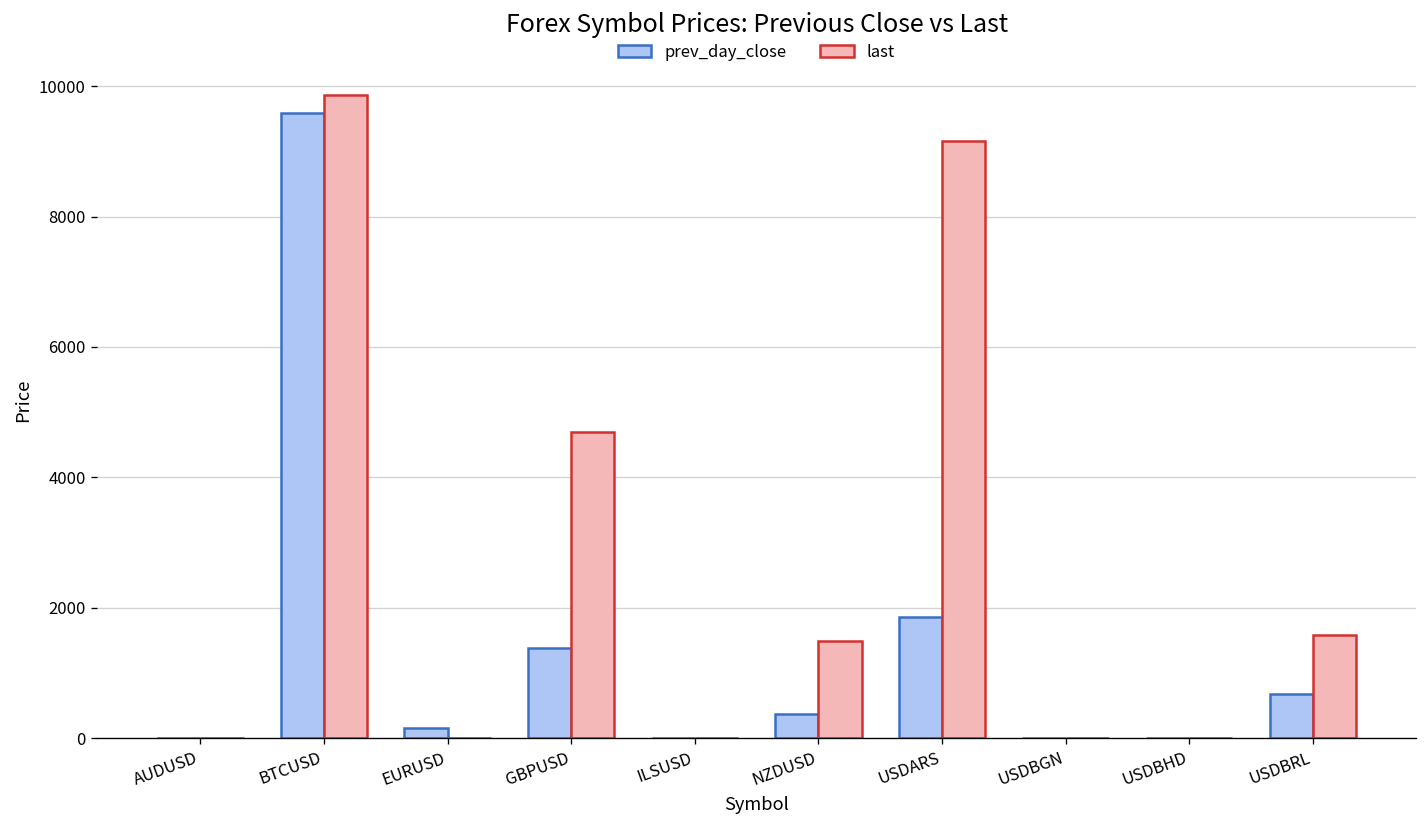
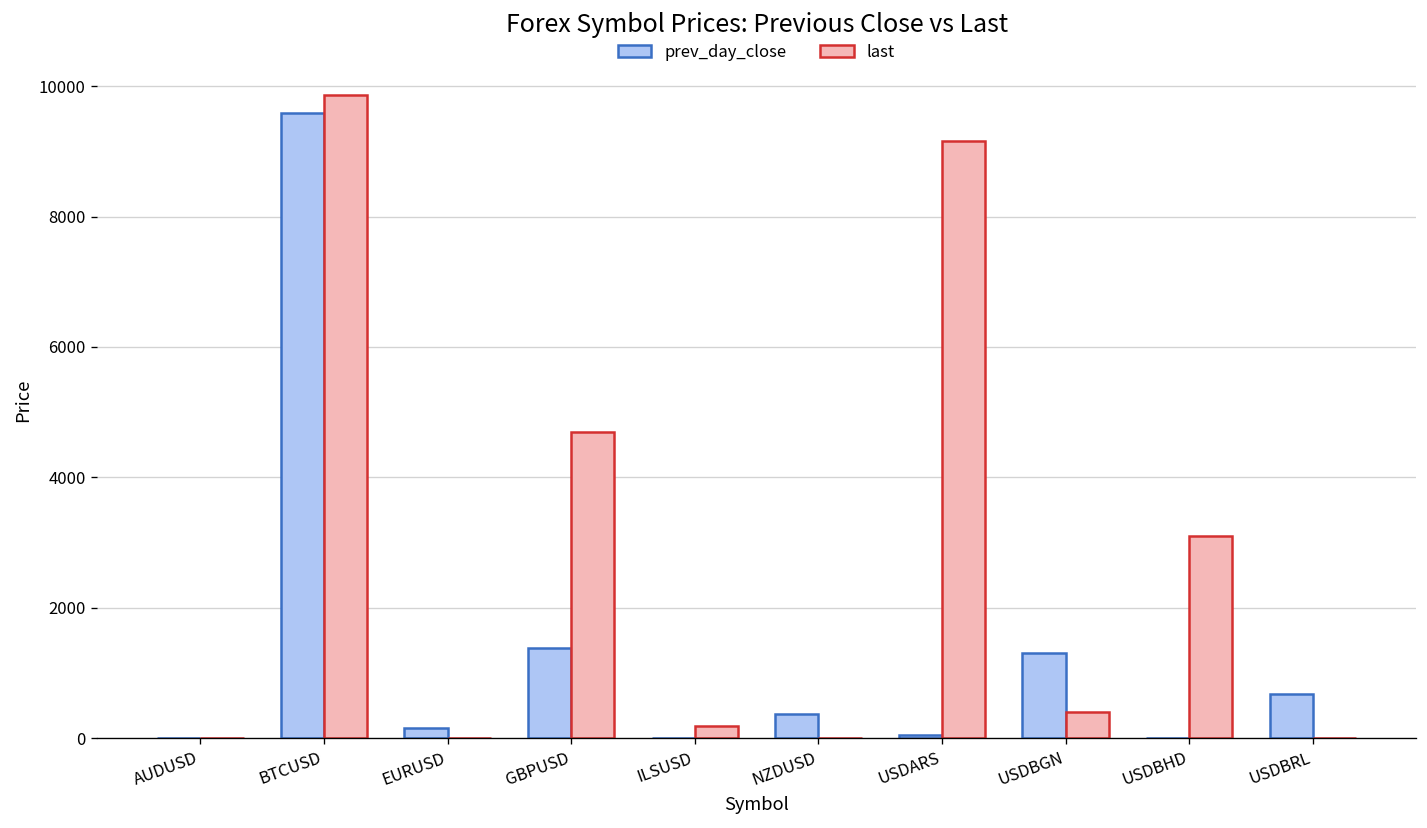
  {
    "prev_day_close": {
      "BTCUSD": 9600,
      "EURUSD": 200,
      "GBPUSD": 1400,
      "NZDUSD": 400,
-     "USDARS": 1900,
-     "USDBGN": 0,
+     "USDARS": 0,
+     "USDBGN": 1300,
      "USDBRL": 700
    },
    "last": {
      "BTCUSD": 9900,
      "GBPUSD": 4700,
-     "ILSUSD": 0,
-     "NZDUSD": 1500,
+     "ILSUSD": 200,
+     "NZDUSD": 0,
      "USDARS": 9200,
-     "USDBGN": 0,
-     "USDBHD": 0,
-     "USDBRL": 1600
+     "USDBGN": 400,
+     "USDBHD": 3100,
+     "USDBRL": 0
    }
  }
